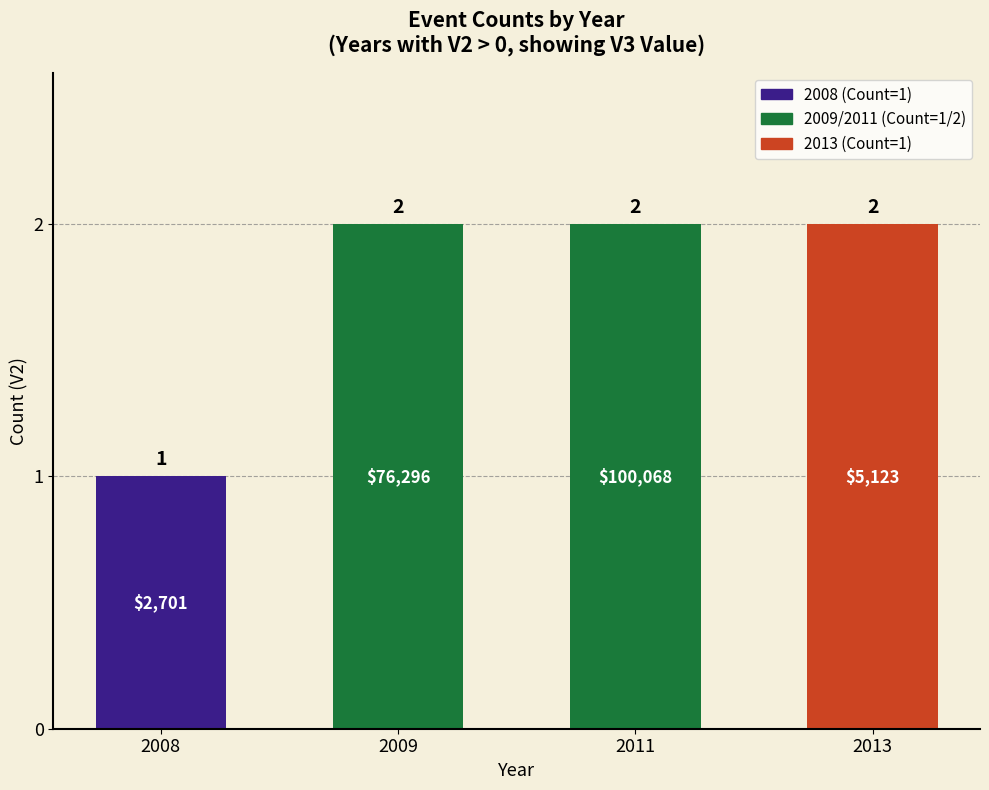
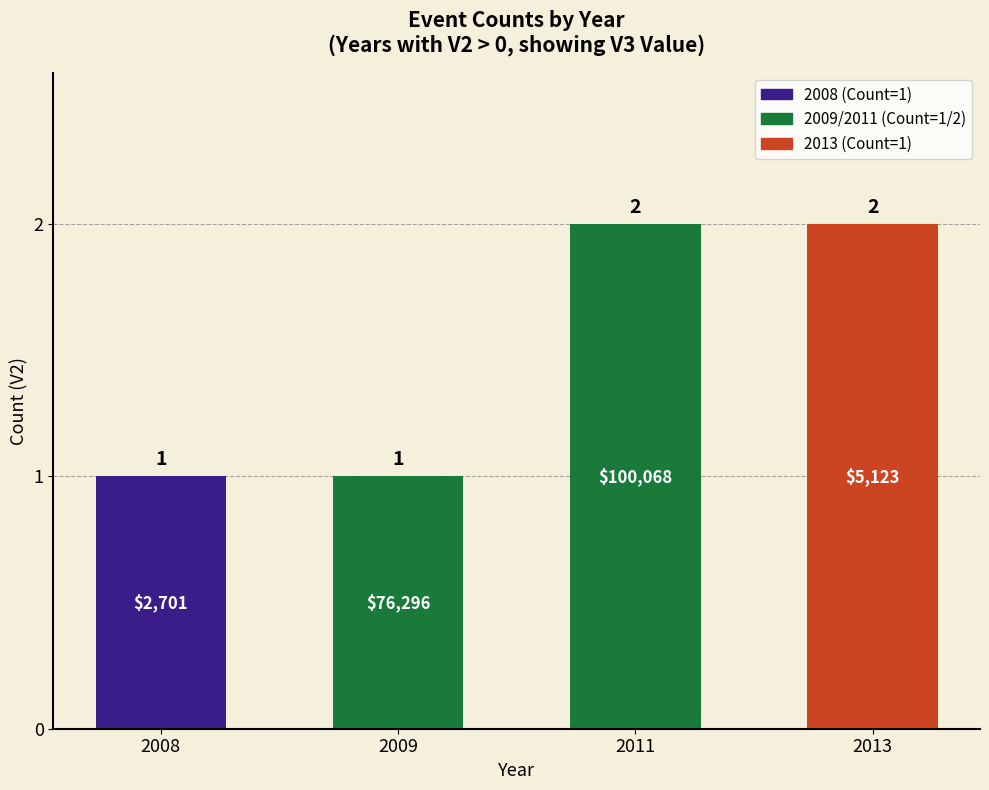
  {
    "2008": 1,
-   "2009": 2,
+   "2009": 1,
    "2011": 2,
    "2013": 2
  }
